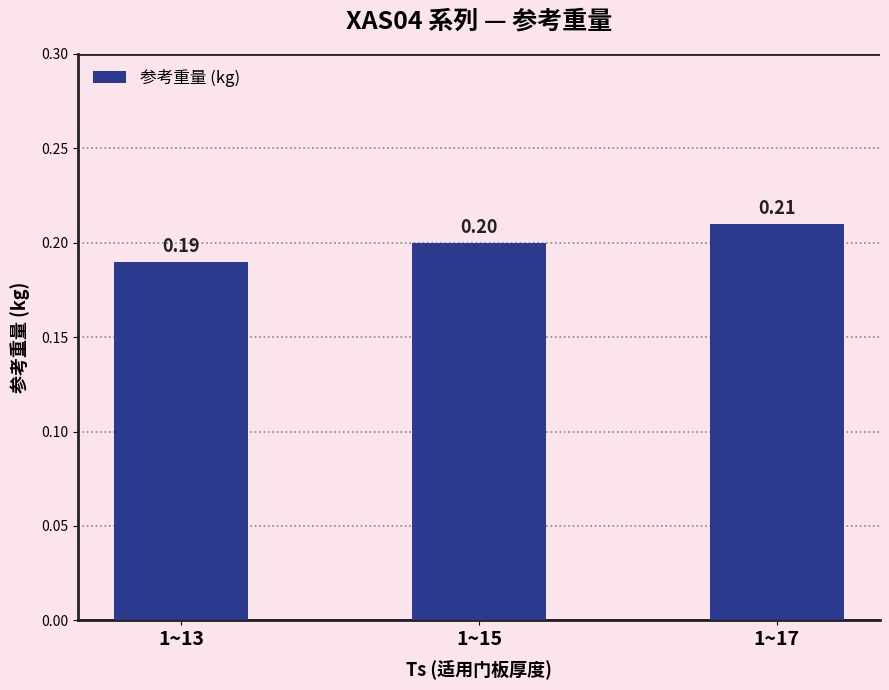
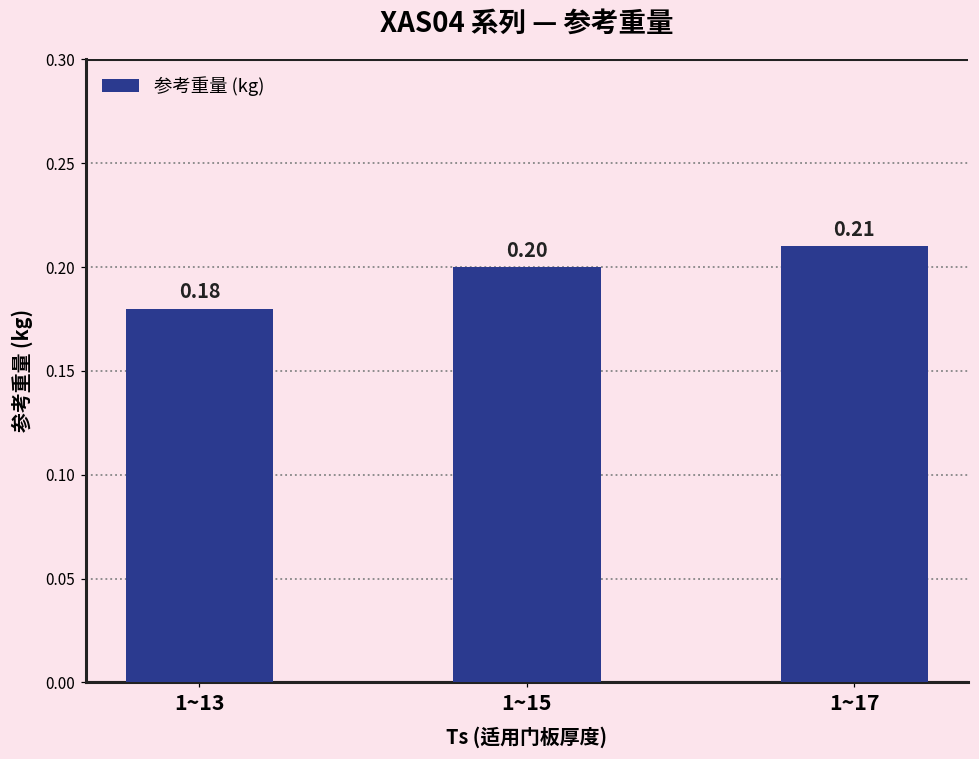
  {
-   "1~13": 0.19,
+   "1~13": 0.18,
    "1~15": 0.20,
    "1~17": 0.21
  }
